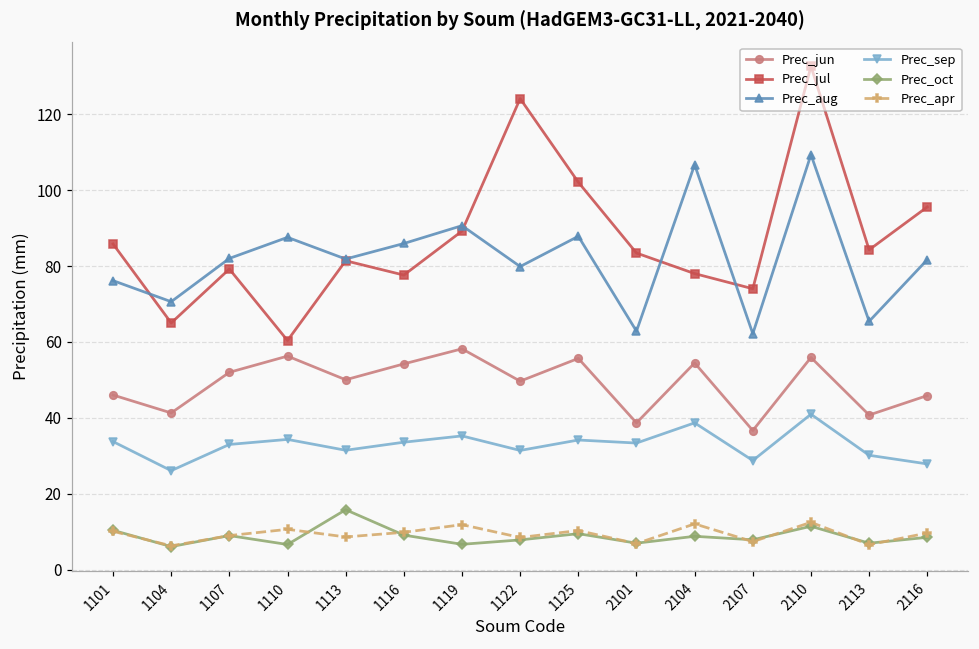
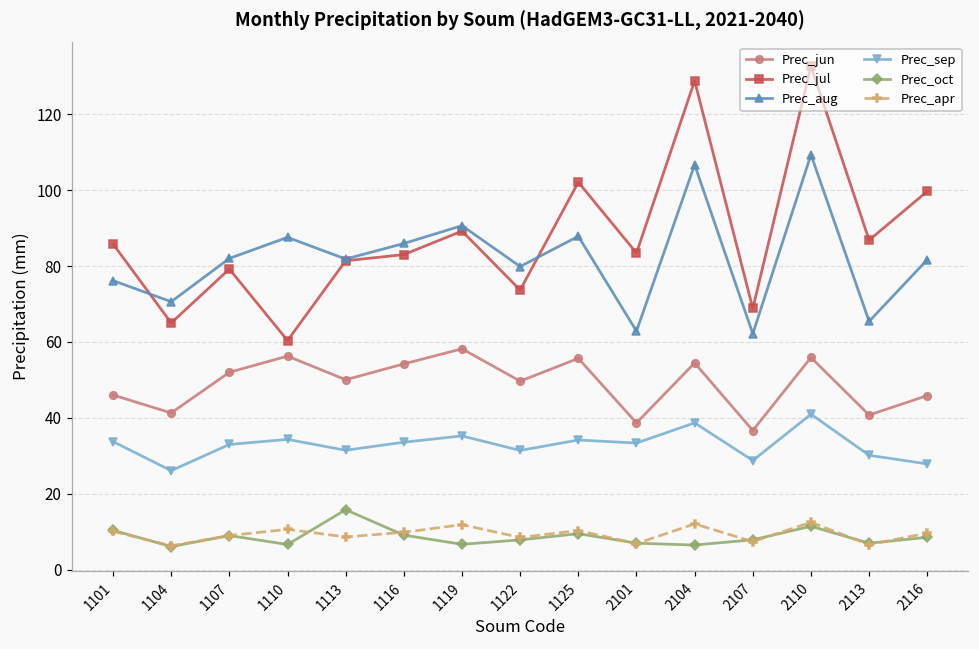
  {
    "Prec_jul": {
      "1101": 86,
      "1104": 65,
      "1107": 79,
      "1110": 60,
-     "1116": 78,
+     "1116": 83,
      "1119": 89,
-     "1122": 124,
+     "1122": 74,
      "1125": 102,
      "2101": 83,
-     "2104": 78,
-     "2107": 74,
-     "2113": 84,
-     "2116": 96
+     "2104": 129,
+     "2107": 69,
+     "2113": 87,
+     "2116": 100
    },
    "Prec_oct": {
      "1110": 7,
      "1113": 16,
      "1116": 9,
      "1119": 7,
      "1125": 10,
-     "2104": 9,
+     "2104": 7,
      "2110": 11,
      "2116": 9
    }
  }
